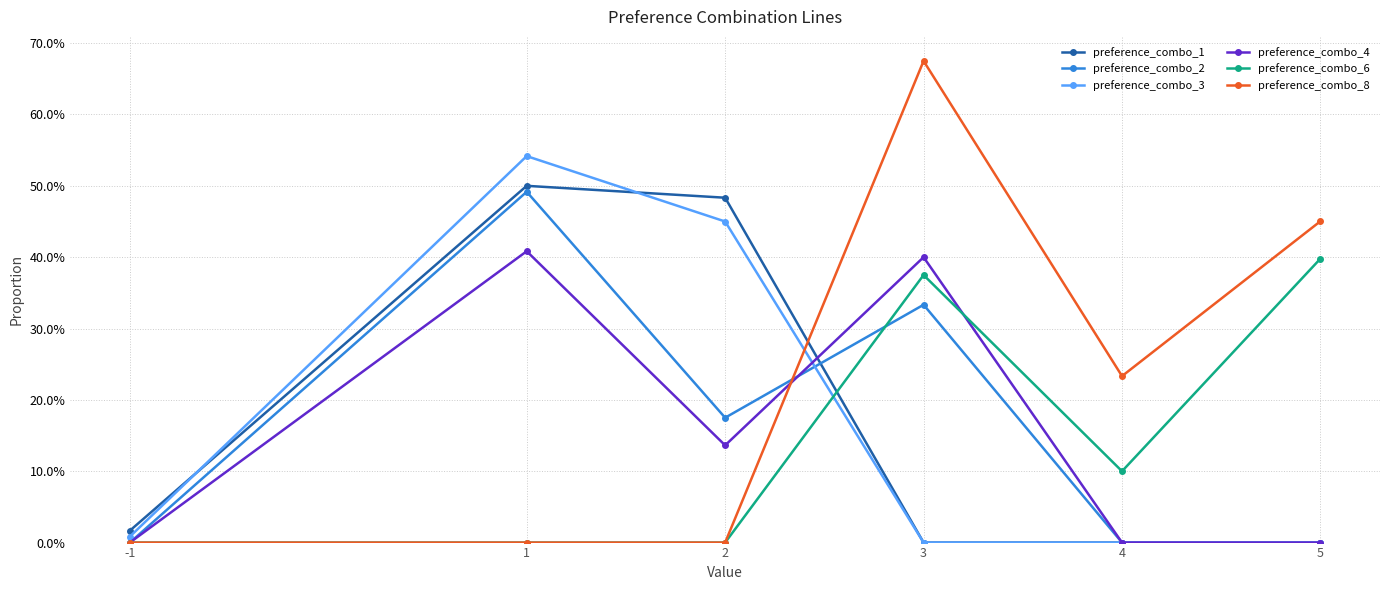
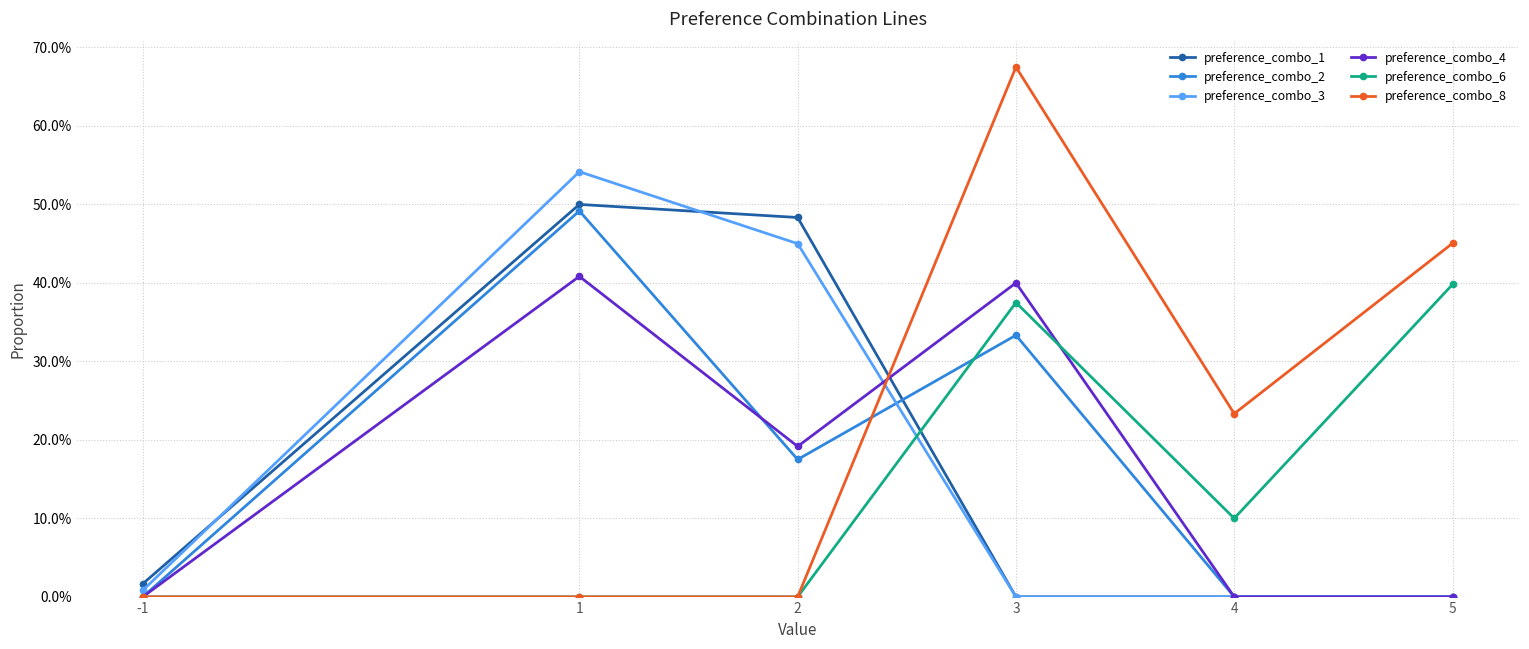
  {
    "preference_combo_1": {
      "-1": "2%",
      "1": "50%",
      "2": "48%"
    },
    "preference_combo_4": {
      "1": "41%",
-     "2": "14%",
+     "2": "19%",
      "3": "40%"
    },
    "preference_combo_6": {
      "3": "38%",
      "4": "10%",
      "5": "40%"
    },
    "preference_combo_8": {
      "3": "68%",
      "4": "23%",
      "5": "45%"
    }
  }
